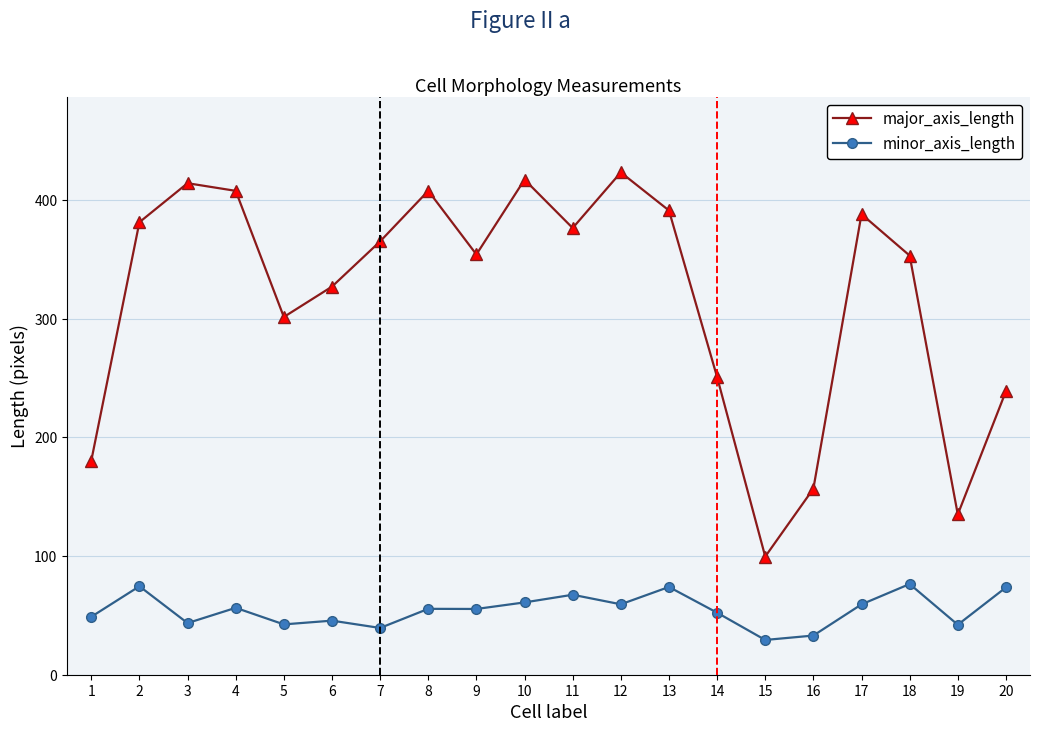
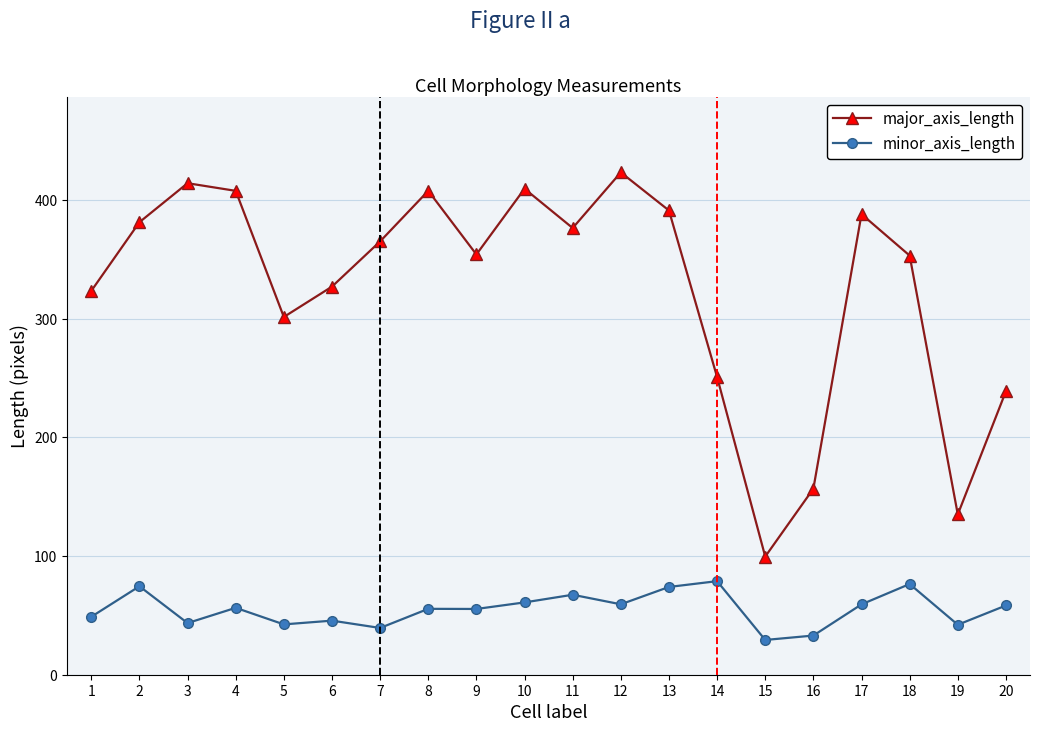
  {
    "major_axis_length": {
-     "1": 180,
+     "1": 323,
      "2": 381,
      "3": 414,
      "4": 408,
      "5": 301,
      "6": 327,
      "7": 365,
      "8": 408,
      "9": 354,
-     "10": 417,
+     "10": 409,
      "11": 376,
      "12": 423,
      "13": 391,
      "14": 251,
      "15": 100,
      "16": 157,
      "17": 388,
      "18": 353,
      "19": 135,
      "20": 239
    },
    "minor_axis_length": {
      "1": 49,
      "2": 75,
      "3": 44,
      "4": 56,
      "5": 42,
      "6": 46,
      "7": 39,
      "8": 56,
      "9": 55,
      "10": 61,
      "11": 67,
      "12": 59,
      "13": 74,
-     "14": 52,
+     "14": 79,
      "15": 29,
      "16": 33,
      "17": 59,
      "18": 76,
      "19": 42,
-     "20": 74
+     "20": 58
    }
  }
